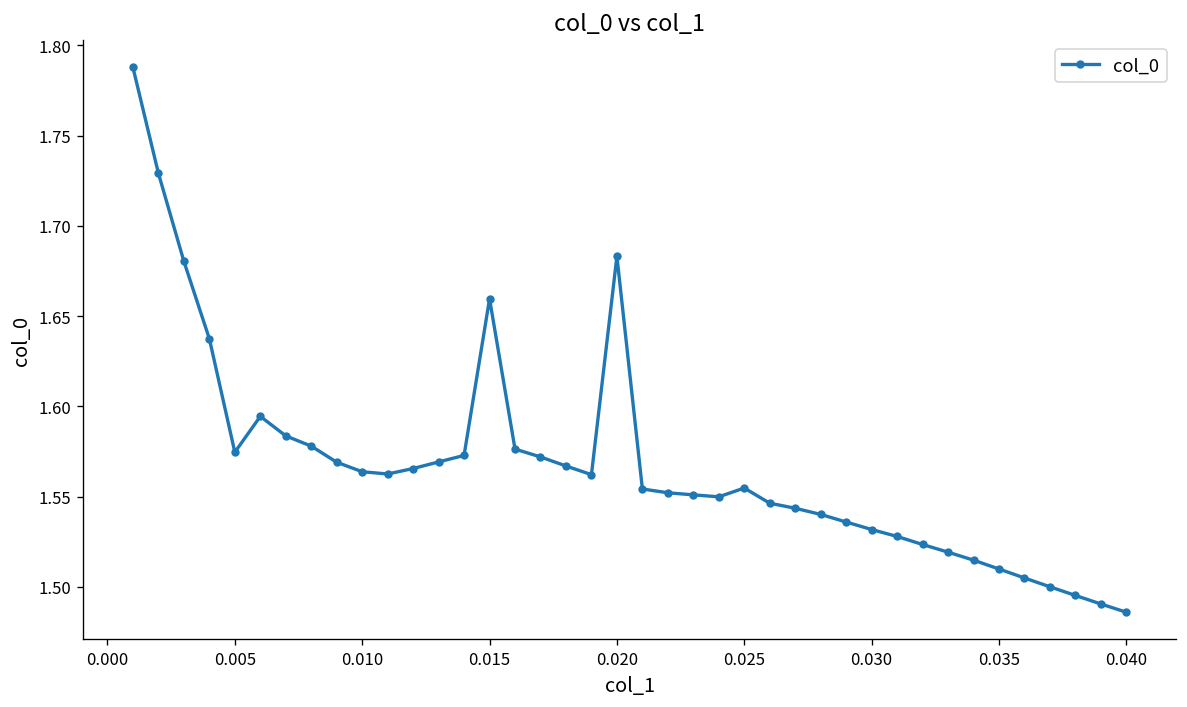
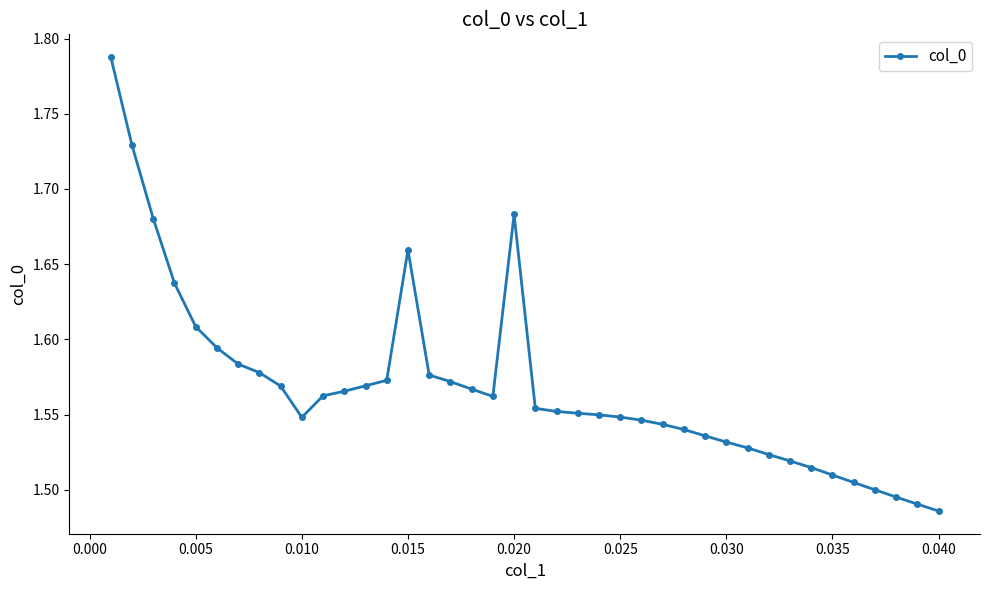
  {
-   "0.005": 1.575,
-   "0.010": 1.564,
+   "0.005": 1.609,
+   "0.010": 1.548,
    "0.015": 1.660,
    "0.020": 1.683,
-   "0.025": 1.555,
+   "0.025": 1.548,
    "0.030": 1.532,
    "0.035": 1.510,
    "0.040": 1.486
  }
